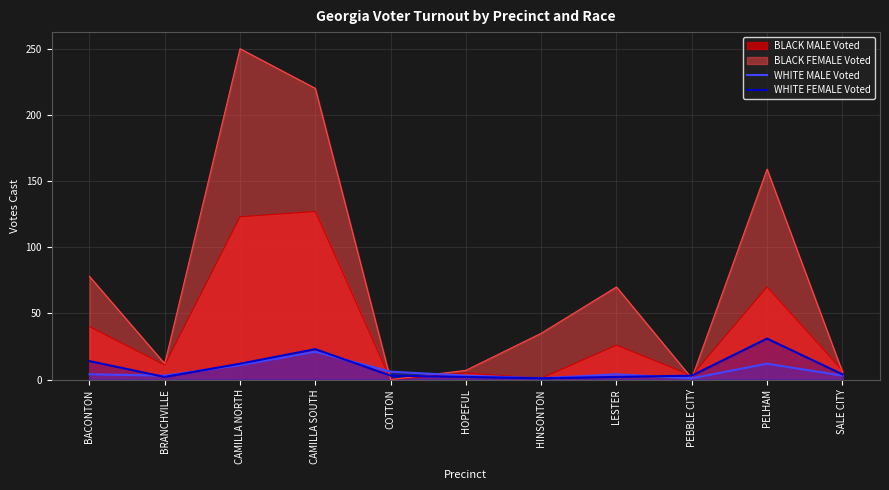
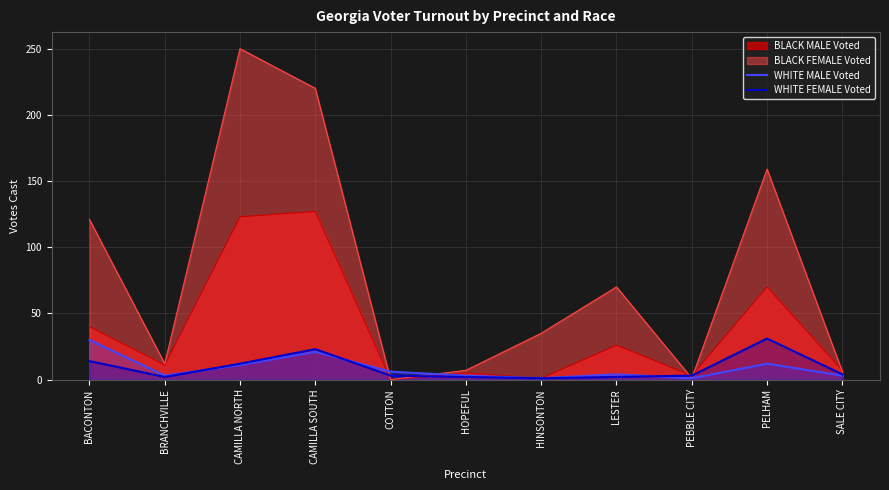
  {
    "BLACK MALE Voted": {
      "BACONTON": 40,
      "CAMILLA NORTH": 123,
      "CAMILLA SOUTH": 127,
      "HOPEFUL": 5,
      "LESTER": 26,
      "PELHAM": 70
    },
    "BLACK FEMALE Voted": {
-     "BACONTON": 78,
+     "BACONTON": 121,
      "CAMILLA NORTH": 250,
      "CAMILLA SOUTH": 220,
      "HOPEFUL": 7,
      "HINSONTON": 35,
      "LESTER": 70,
      "PELHAM": 159
    },
    "WHITE MALE Voted": {
-     "BACONTON": 4,
+     "BACONTON": 30,
      "CAMILLA SOUTH": 21,
      "COTTON": 6,
      "LESTER": 4,
      "PELHAM": 12
    },
    "WHITE FEMALE Voted": {
      "BACONTON": 14,
      "CAMILLA SOUTH": 23,
      "COTTON": 3,
      "LESTER": 2,
      "PELHAM": 31
    }
  }
